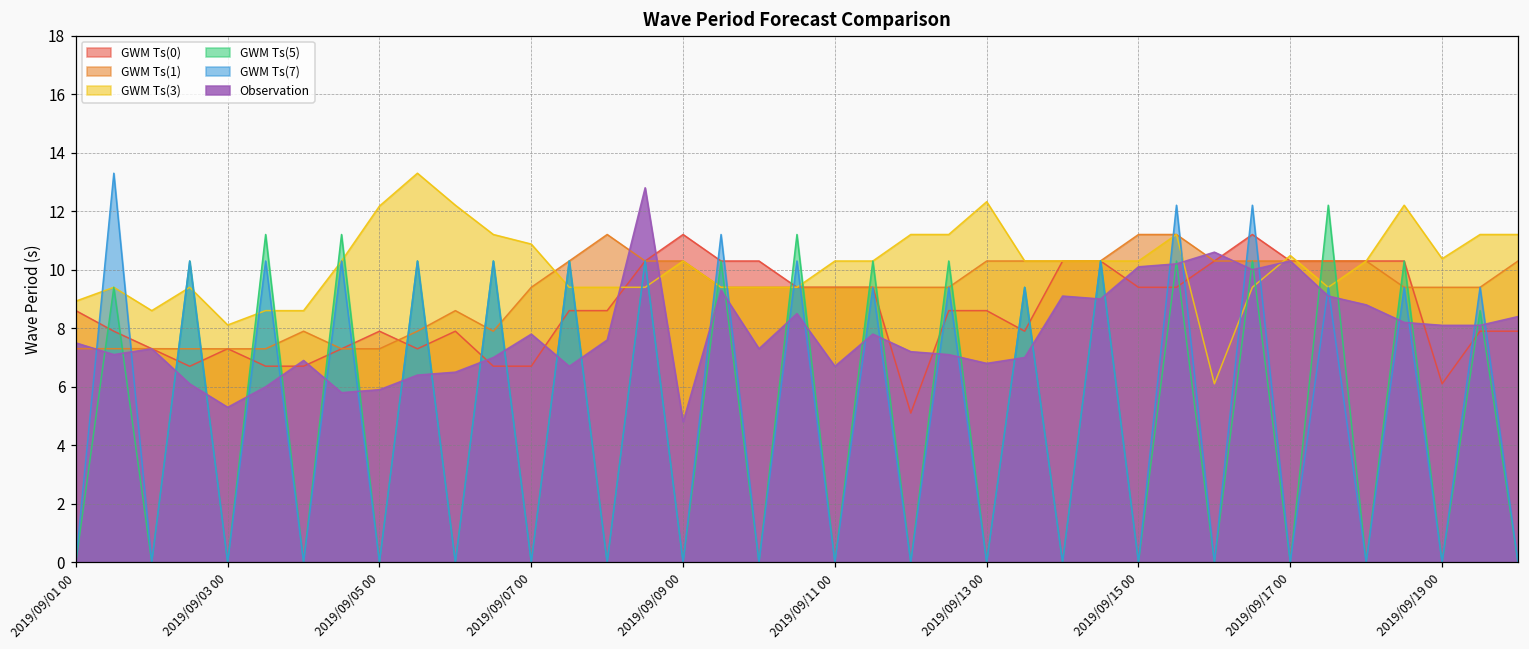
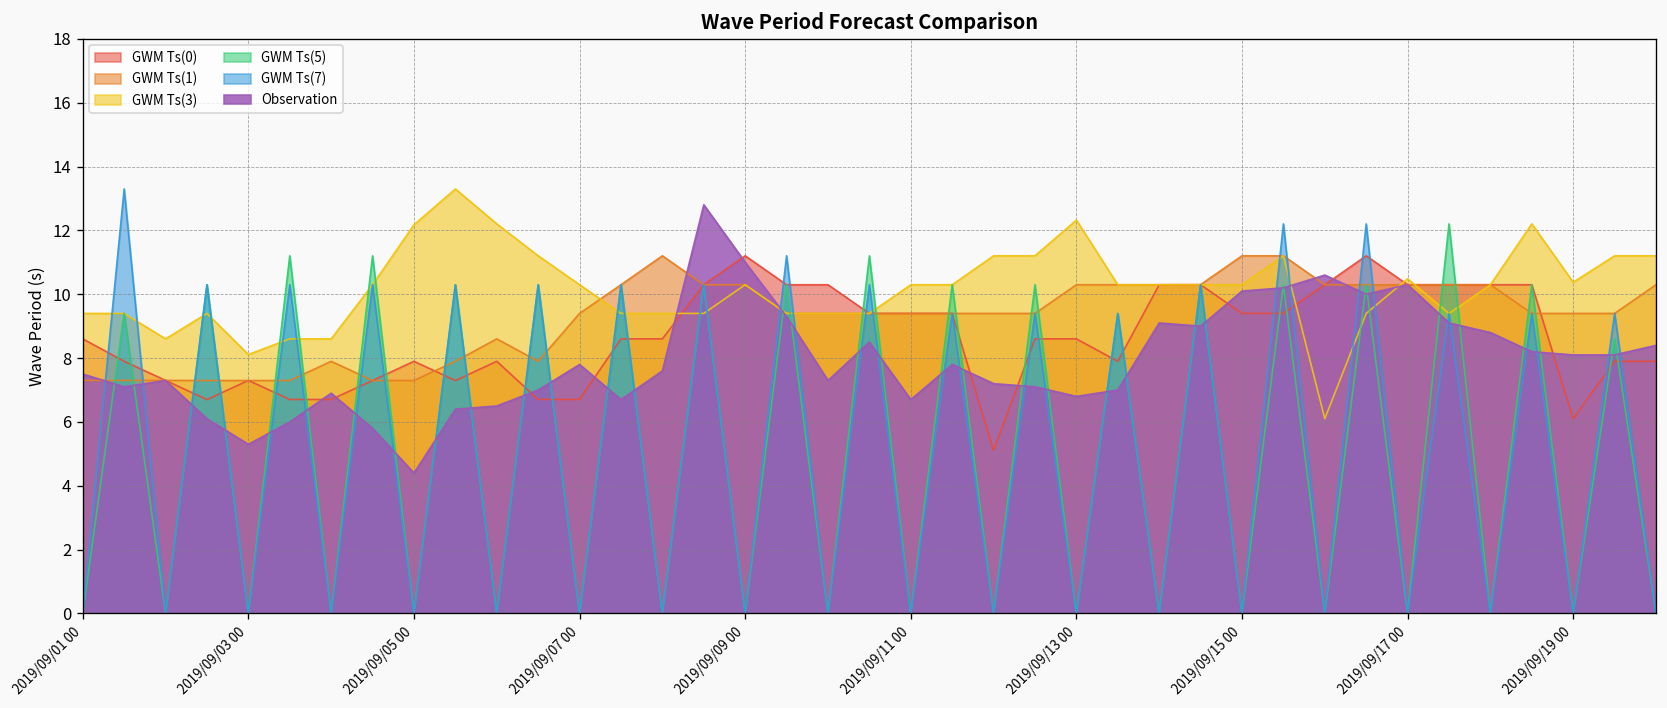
  {
    "GWM Ts(3)": {
-     "2019/09/01 00": 8.9,
+     "2019/09/01 00": 9.4,
      "2019/09/03 00": 8.1,
      "2019/09/05 00": 12.2,
-     "2019/09/07 00": 10.9,
+     "2019/09/07 00": 10.3,
      "2019/09/11 00": 10.3,
      "2019/09/13 00": 12.3,
      "2019/09/15 00": 10.3,
      "2019/09/17 00": 10.5,
      "2019/09/19 00": 10.4
    },
    "Observation": {
      "2019/09/01 00": 7.5,
      "2019/09/03 00": 5.3,
-     "2019/09/05 00": 5.9,
+     "2019/09/05 00": 4.4,
      "2019/09/07 00": 7.8,
-     "2019/09/09 00": 4.8,
+     "2019/09/09 00": 11.0,
      "2019/09/11 00": 6.7,
      "2019/09/13 00": 6.8,
      "2019/09/15 00": 10.1,
      "2019/09/19 00": 8.1
    }
  }
